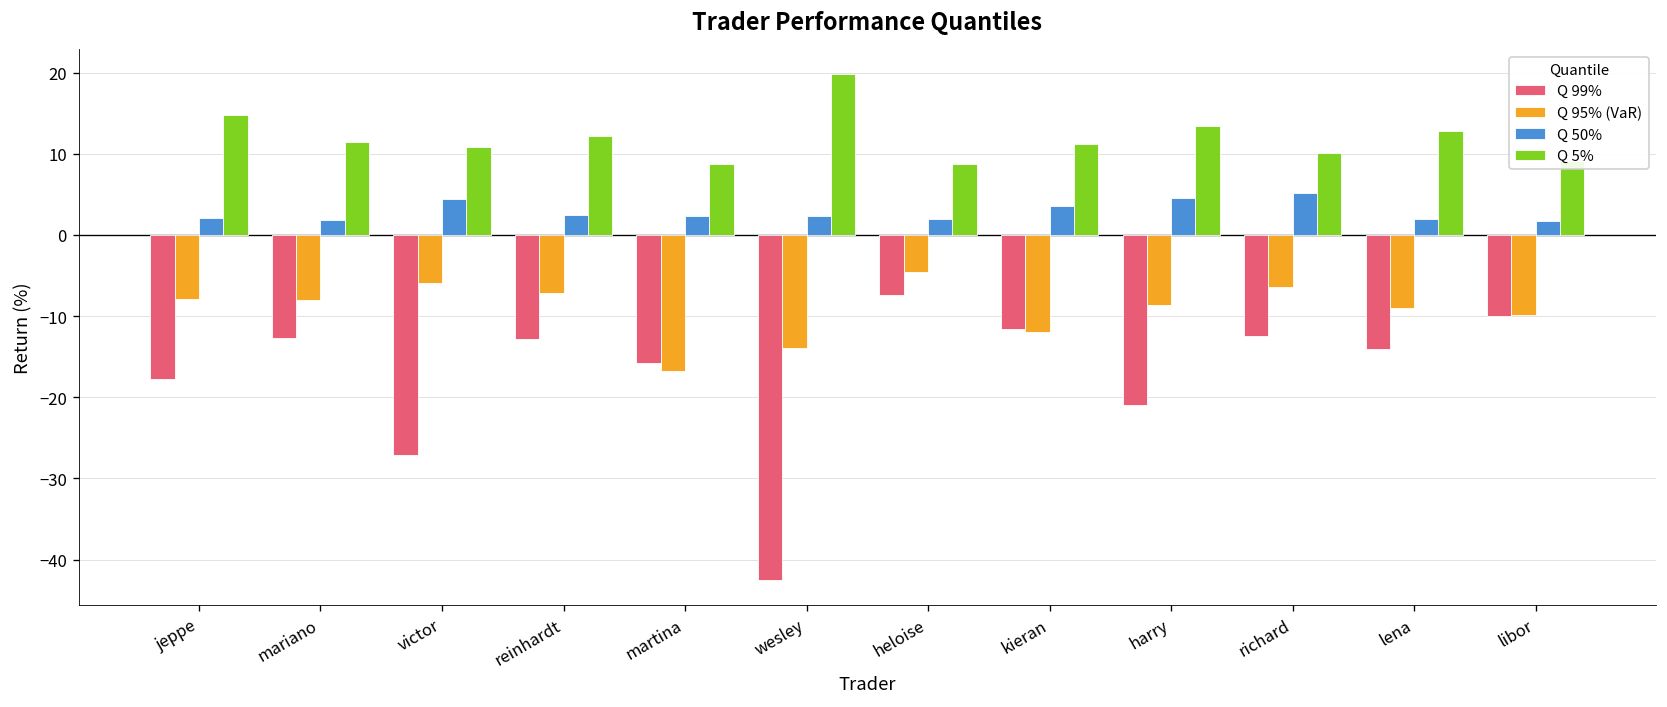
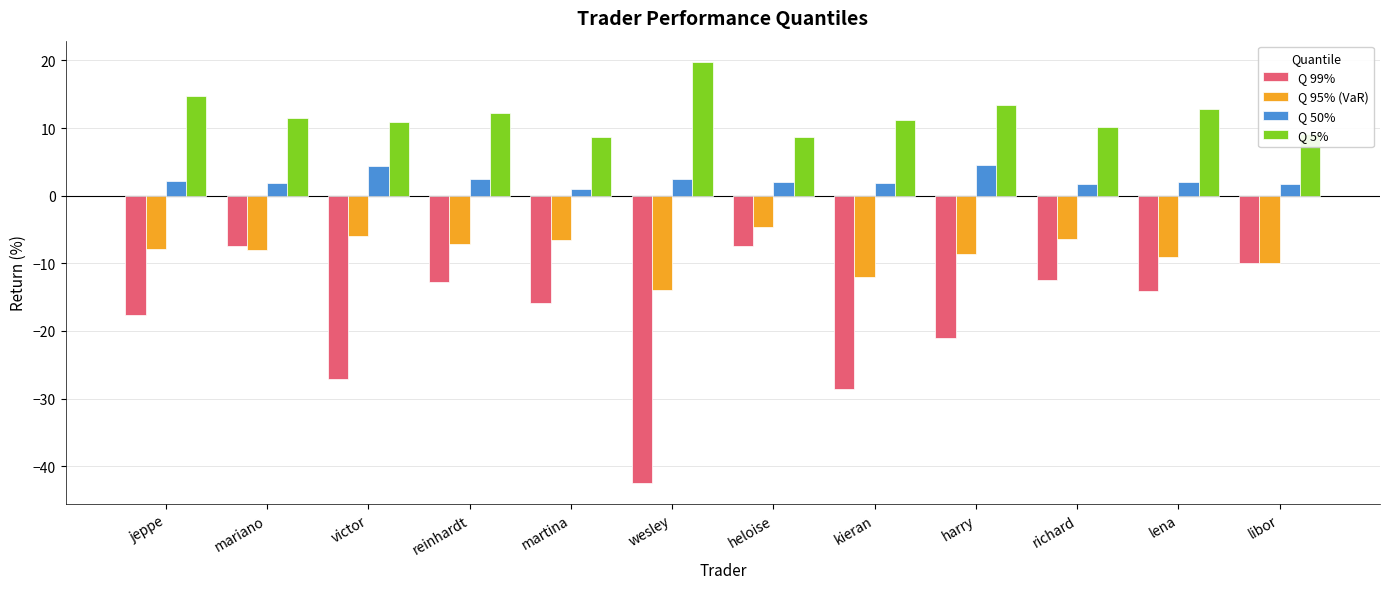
  {
    "Q 99%": {
      "jeppe": -18,
-     "mariano": -13,
+     "mariano": -8,
      "victor": -27,
      "reinhardt": -13,
      "martina": -16,
      "wesley": -43,
      "heloise": -7,
-     "kieran": -12,
+     "kieran": -29,
      "harry": -21,
      "richard": -13,
      "lena": -14,
      "libor": -10
    },
    "Q 95% (VaR)": {
      "jeppe": -8,
      "mariano": -8,
      "victor": -6,
      "reinhardt": -7,
-     "martina": -17,
+     "martina": -7,
      "wesley": -14,
      "heloise": -5,
      "kieran": -12,
      "harry": -9,
      "richard": -6,
      "lena": -9,
      "libor": -10
    },
    "Q 50%": {
      "jeppe": 2,
      "mariano": 2,
      "victor": 4,
      "reinhardt": 3,
-     "martina": 2,
+     "martina": 1,
      "wesley": 2,
      "heloise": 2,
-     "kieran": 4,
+     "kieran": 2,
      "harry": 5,
-     "richard": 5,
+     "richard": 2,
      "lena": 2,
      "libor": 2
    },
    "Q 5%": {
      "jeppe": 15,
      "mariano": 12,
      "victor": 11,
      "reinhardt": 12,
      "martina": 9,
      "wesley": 20,
      "heloise": 9,
      "kieran": 11,
      "harry": 13,
      "richard": 10,
      "lena": 13
    }
  }
